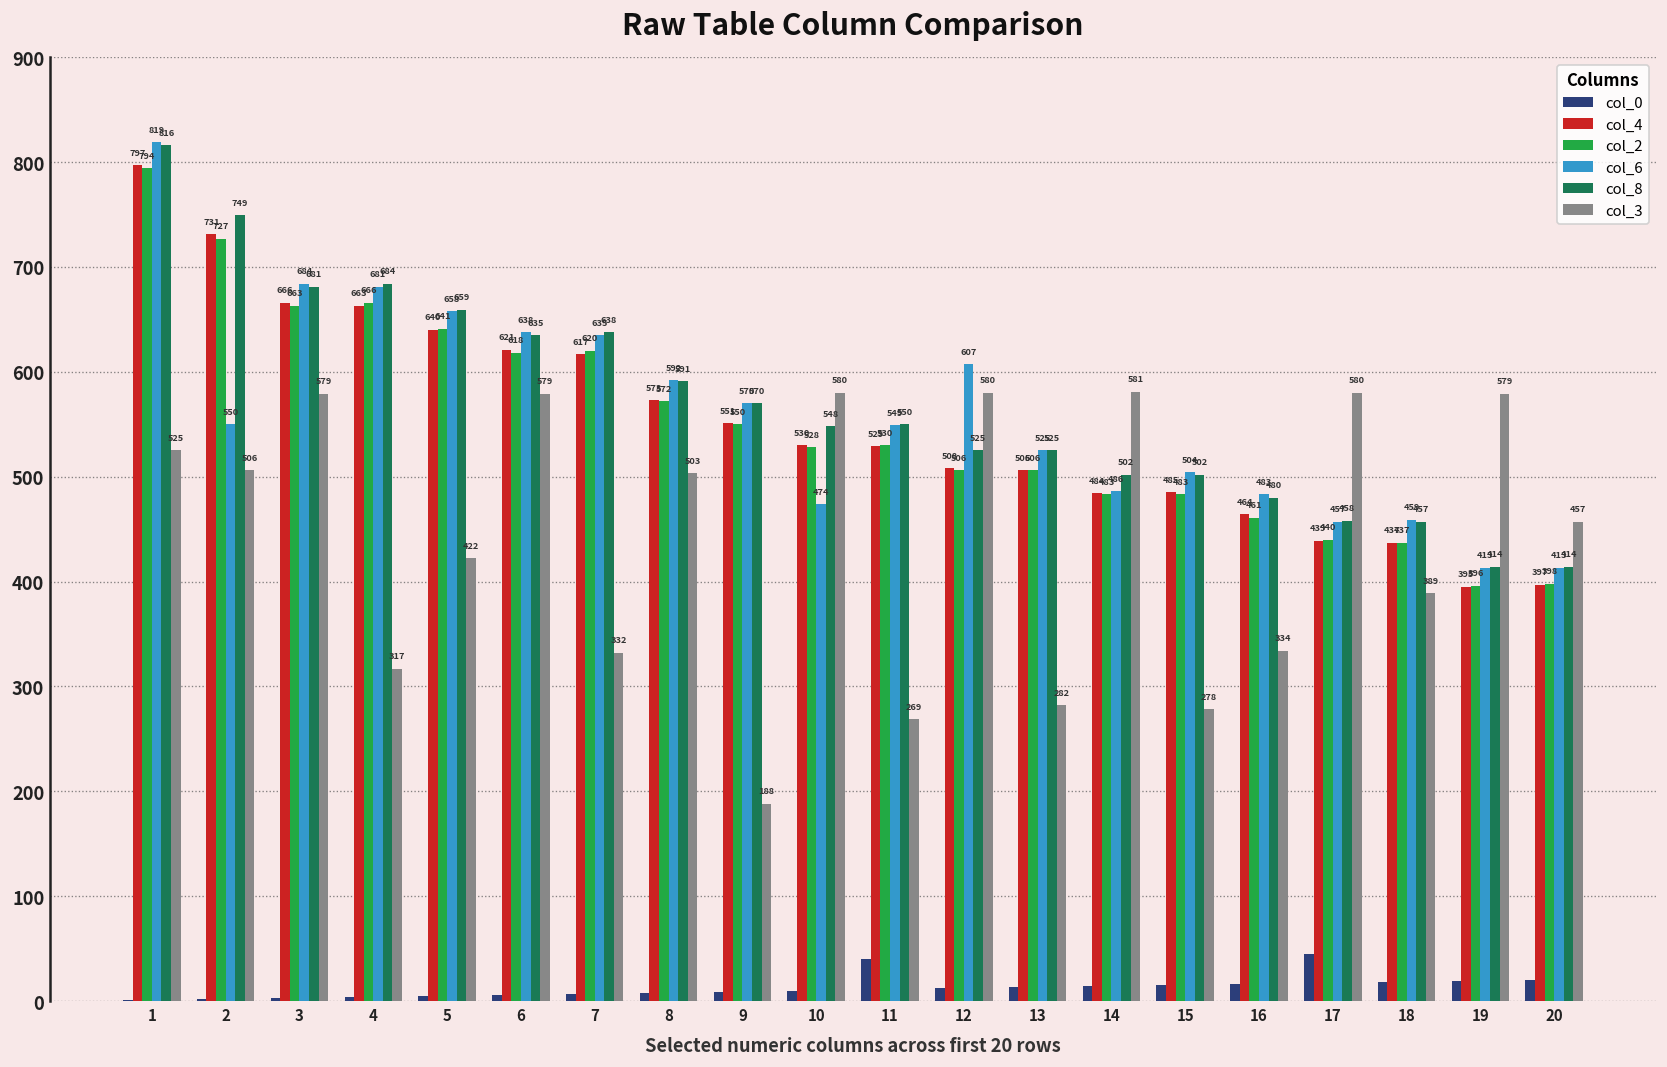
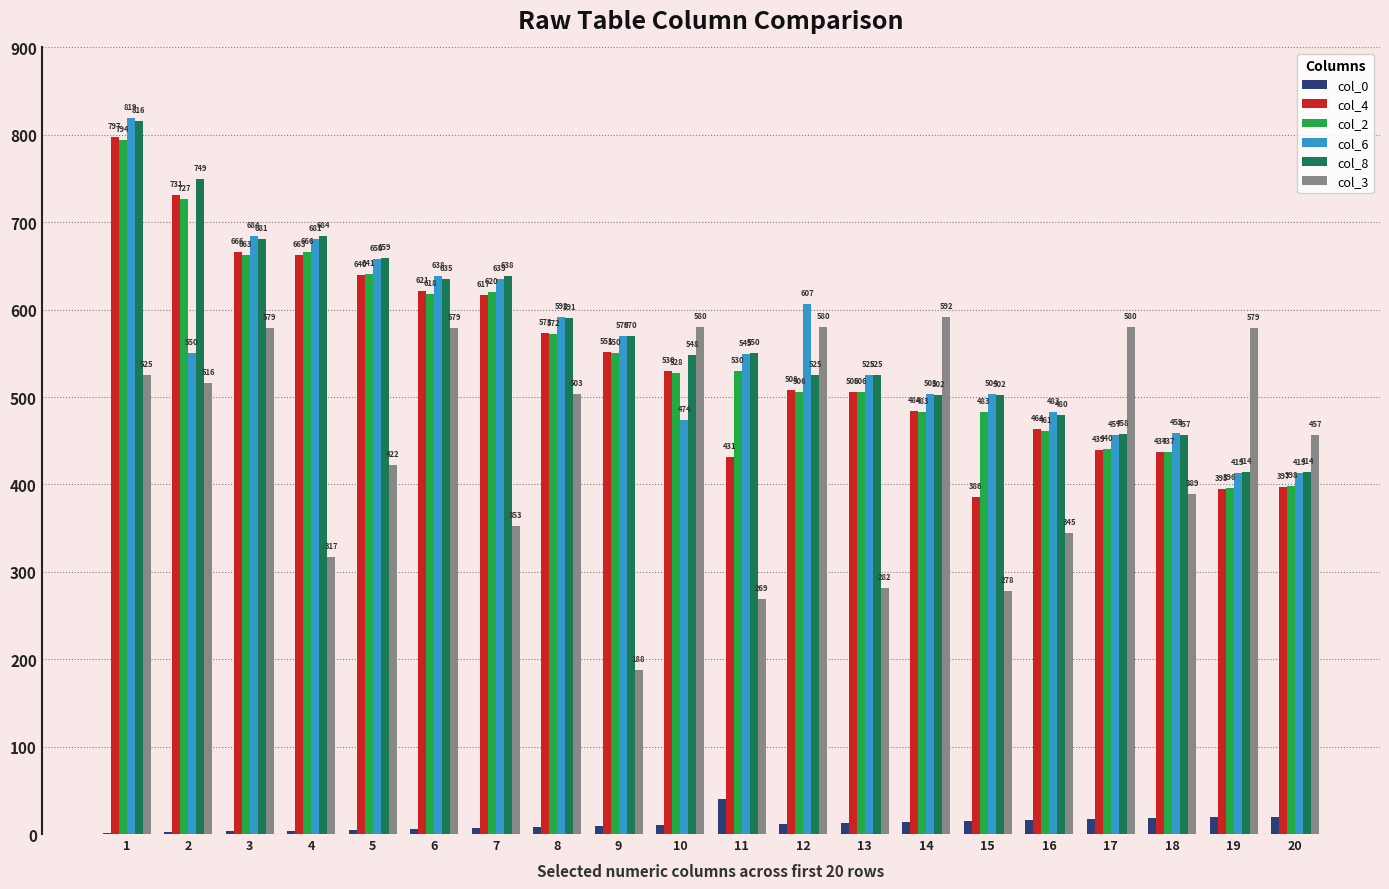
  {
    "col_0": {
      "3": 0,
      "4": 0,
      "5": 10,
      "6": 10,
      "7": 10,
      "8": 10,
      "9": 10,
      "10": 10,
      "11": 40,
      "12": 10,
      "13": 10,
      "14": 10,
      "15": 20,
      "16": 20,
-     "17": 50,
+     "17": 20,
      "18": 20,
      "19": 20,
      "20": 20
    },
    "col_4": {
-     "11": 529,
-     "15": 485
+     "11": 431,
+     "15": 386
    },
    "col_6": {
      "2": 550,
      "10": 474,
      "12": 607,
-     "14": 486
+     "14": 503
    },
    "col_3": {
      "1": 525,
-     "2": 506,
+     "2": 516,
      "3": 579,
      "4": 317,
      "5": 422,
      "6": 579,
-     "7": 332,
+     "7": 353,
      "8": 503,
      "9": 188,
      "10": 580,
      "11": 269,
      "12": 580,
      "13": 282,
-     "14": 581,
+     "14": 592,
      "15": 278,
-     "16": 334,
+     "16": 345,
      "17": 580,
      "18": 389,
      "19": 579,
      "20": 457
    }
  }
